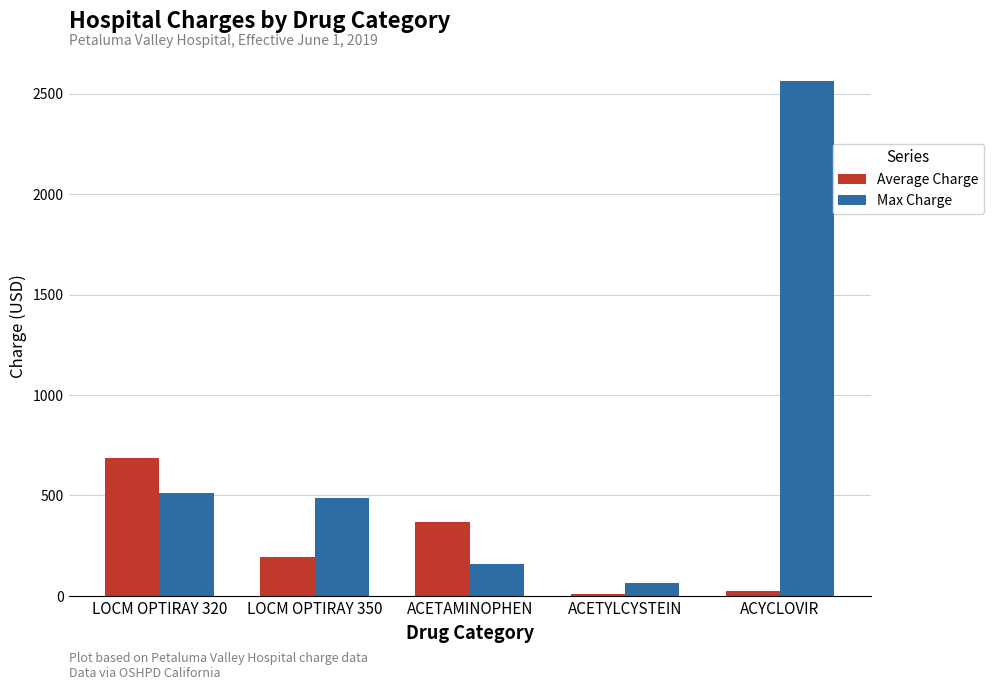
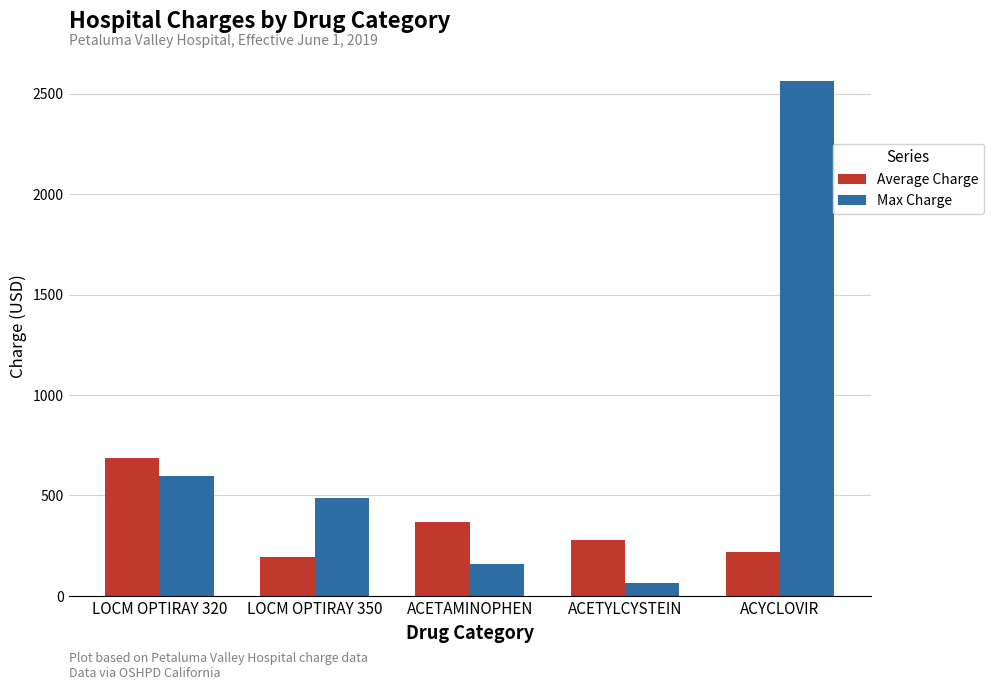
  {
    "Average Charge": {
      "LOCM OPTIRAY 320": 680,
      "LOCM OPTIRAY 350": 200,
      "ACETAMINOPHEN": 370,
-     "ACETYLCYSTEIN": 10,
-     "ACYCLOVIR": 20
+     "ACETYLCYSTEIN": 280,
+     "ACYCLOVIR": 220
    },
    "Max Charge": {
-     "LOCM OPTIRAY 320": 510,
+     "LOCM OPTIRAY 320": 600,
      "LOCM OPTIRAY 350": 490,
      "ACETAMINOPHEN": 160,
      "ACETYLCYSTEIN": 60,
      "ACYCLOVIR": 2560
    }
  }
